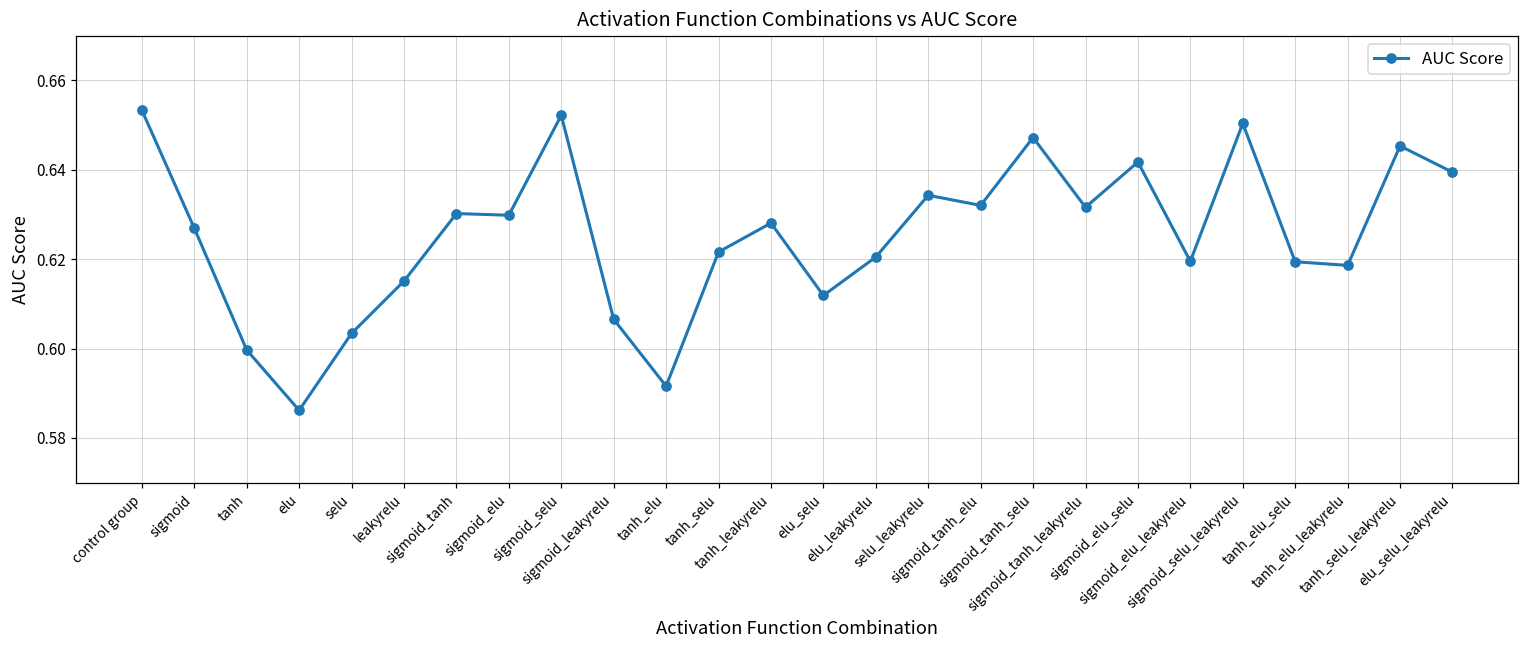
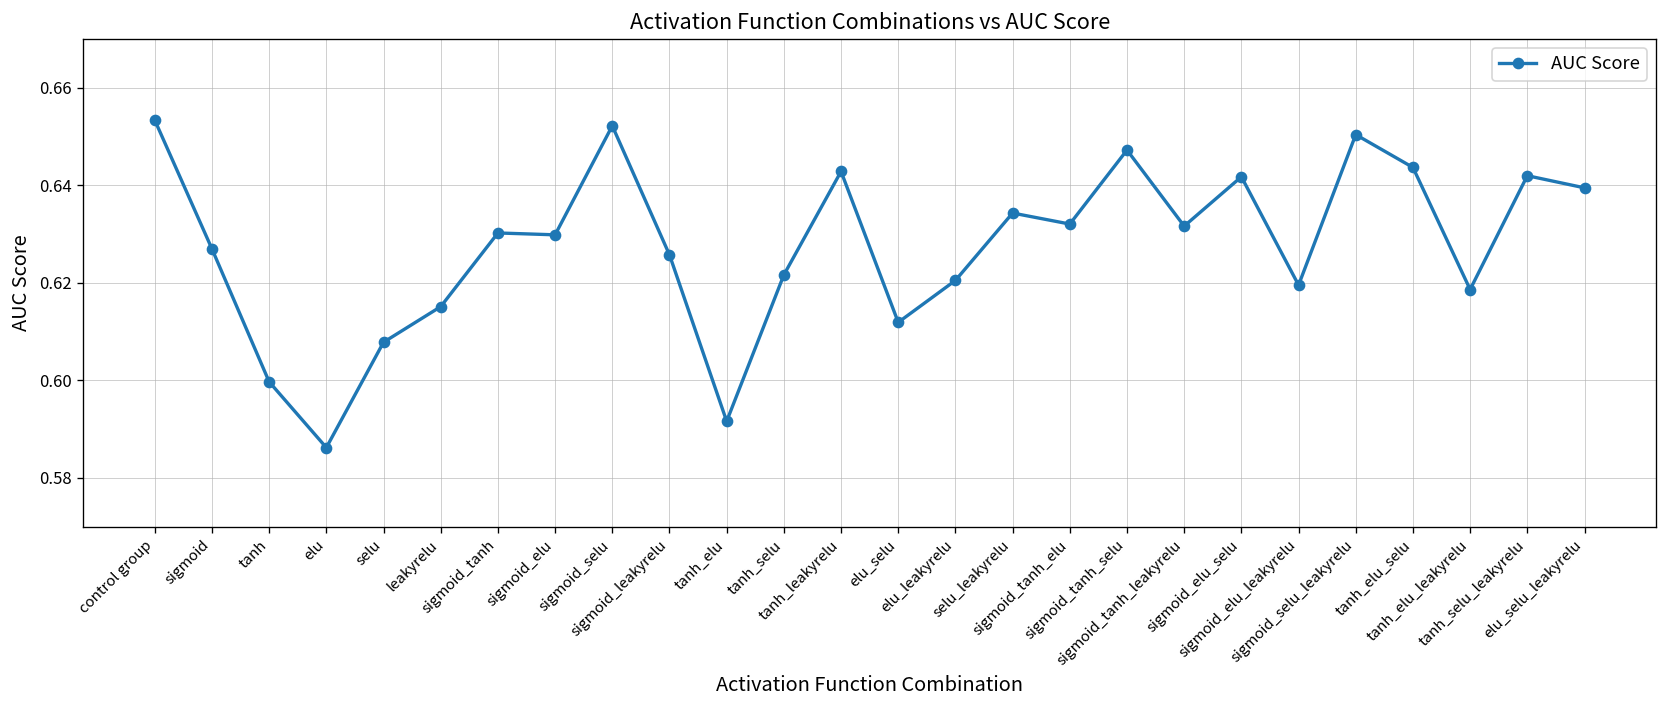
  {
    "control group": 0.653,
    "sigmoid": 0.627,
    "tanh": 0.600,
    "elu": 0.586,
-   "selu": 0.603,
+   "selu": 0.608,
    "leakyrelu": 0.615,
    "sigmoid_tanh": 0.630,
    "sigmoid_elu": 0.630,
    "sigmoid_selu": 0.652,
-   "sigmoid_leakyrelu": 0.607,
+   "sigmoid_leakyrelu": 0.626,
    "tanh_elu": 0.592,
    "tanh_selu": 0.622,
-   "tanh_leakyrelu": 0.628,
+   "tanh_leakyrelu": 0.643,
    "elu_selu": 0.612,
    "elu_leakyrelu": 0.620,
    "selu_leakyrelu": 0.634,
    "sigmoid_tanh_elu": 0.632,
    "sigmoid_tanh_selu": 0.647,
    "sigmoid_tanh_leakyrelu": 0.632,
    "sigmoid_elu_selu": 0.642,
    "sigmoid_elu_leakyrelu": 0.620,
    "sigmoid_selu_leakyrelu": 0.650,
-   "tanh_elu_selu": 0.619,
+   "tanh_elu_selu": 0.644,
    "tanh_elu_leakyrelu": 0.619,
-   "tanh_selu_leakyrelu": 0.645,
+   "tanh_selu_leakyrelu": 0.642,
    "elu_selu_leakyrelu": 0.639
  }
